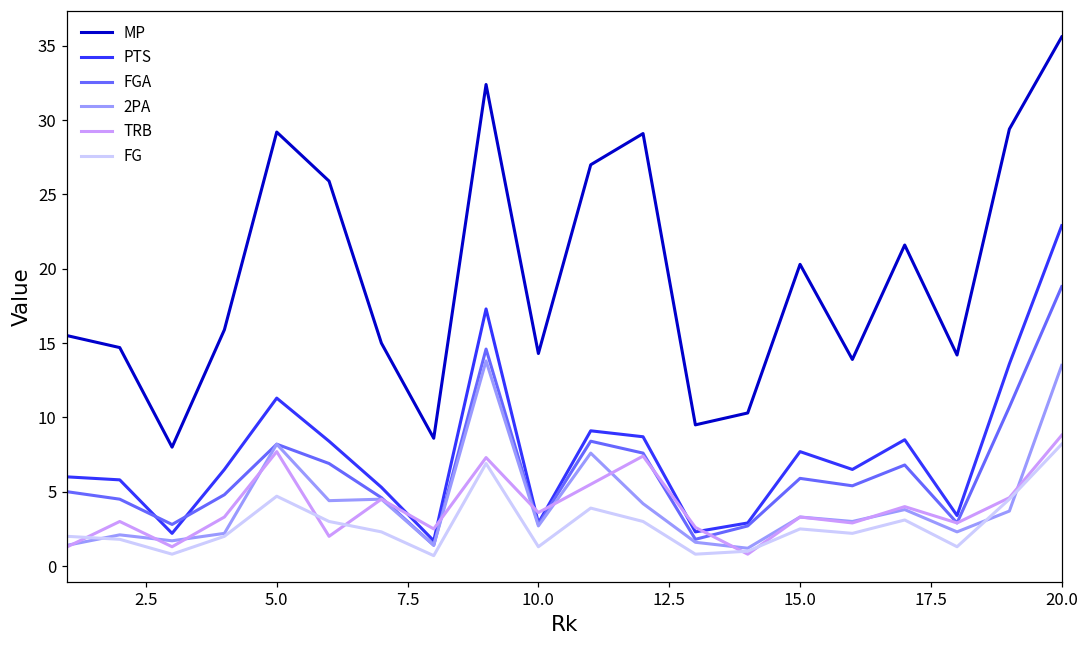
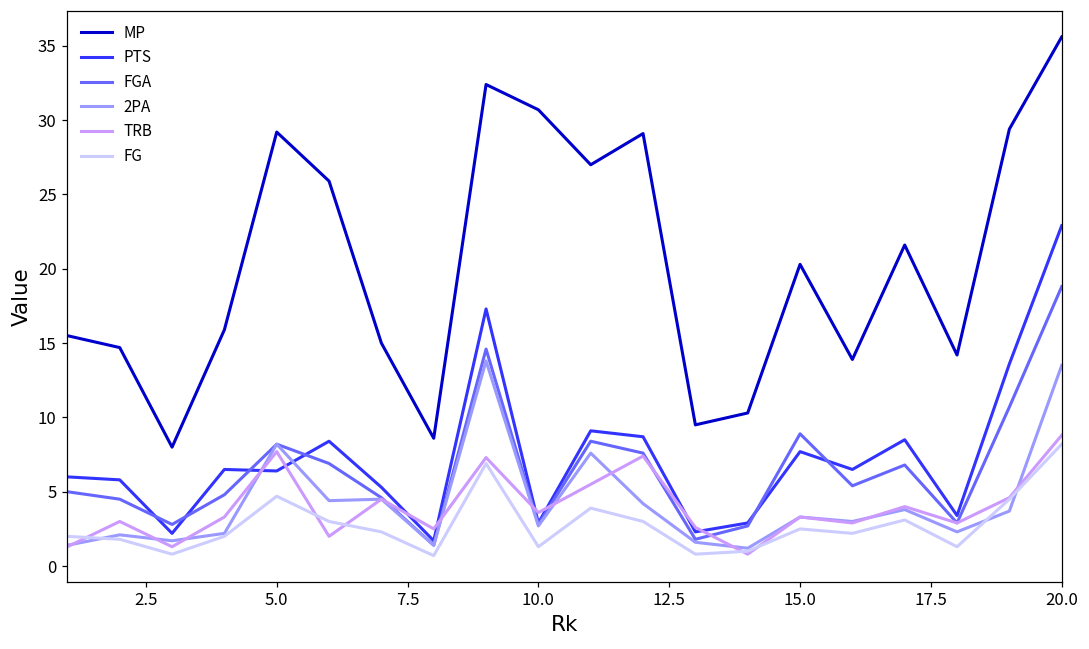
  {
    "MP": {
      "5.0": 29.2,
-     "10.0": 14.3,
+     "10.0": 30.7,
      "15.0": 20.3,
      "20.0": 35.6
    },
    "PTS": {
-     "5.0": 11.3,
+     "5.0": 6.4,
      "15.0": 7.7,
      "20.0": 22.9
    },
    "FGA": {
-     "15.0": 5.9,
+     "15.0": 8.9,
      "20.0": 18.8
    }
  }
